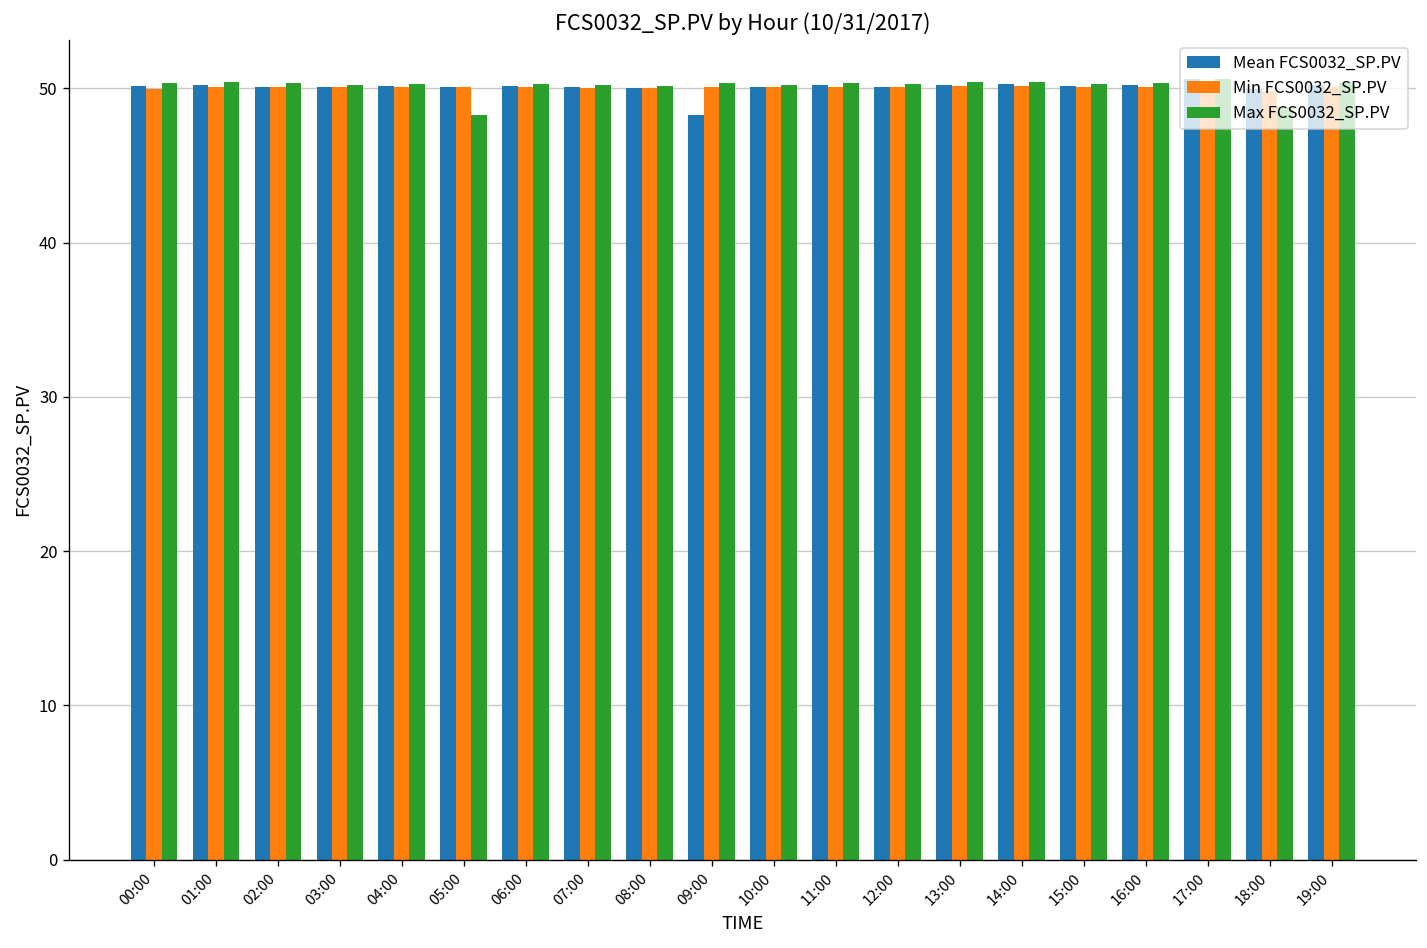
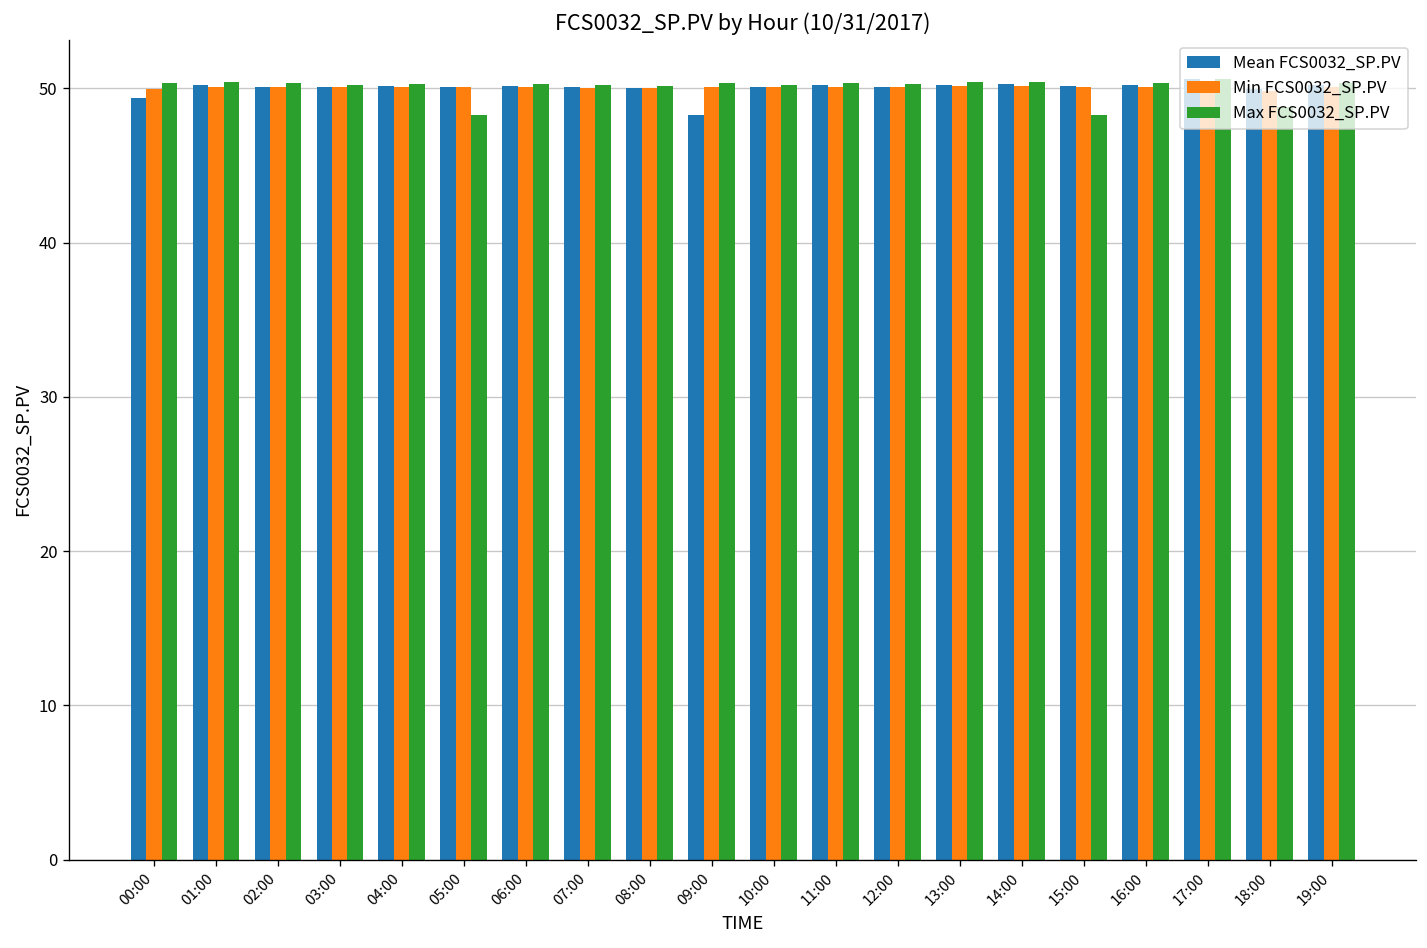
  {
    "Mean FCS0032_SP.PV": {
-     "00:00": 50.2,
+     "00:00": 49.4,
      "01:00": 50.2,
      "02:00": 50.1,
      "03:00": 50.1,
      "04:00": 50.1,
      "05:00": 50.1,
      "06:00": 50.2,
      "07:00": 50.1,
      "08:00": 50.0,
      "09:00": 48.3,
      "10:00": 50.1,
      "11:00": 50.2,
      "12:00": 50.1,
      "13:00": 50.2,
      "14:00": 50.3,
      "15:00": 50.2,
      "16:00": 50.2
    },
    "Min FCS0032_SP.PV": {
      "00:00": 50.0,
      "01:00": 50.1,
      "02:00": 50.1,
      "03:00": 50.1,
      "04:00": 50.1,
      "05:00": 50.1,
      "06:00": 50.1,
      "07:00": 50.1,
      "08:00": 50.0,
      "09:00": 50.1,
      "10:00": 50.1,
      "11:00": 50.1,
      "12:00": 50.1,
      "13:00": 50.1,
      "14:00": 50.1,
      "15:00": 50.1,
      "16:00": 50.1
    },
    "Max FCS0032_SP.PV": {
      "00:00": 50.3,
      "01:00": 50.4,
      "02:00": 50.3,
      "03:00": 50.2,
      "04:00": 50.3,
      "05:00": 48.3,
      "06:00": 50.3,
      "07:00": 50.2,
      "08:00": 50.2,
      "09:00": 50.3,
      "10:00": 50.2,
      "11:00": 50.4,
      "12:00": 50.3,
      "13:00": 50.4,
      "14:00": 50.4,
-     "15:00": 50.3,
+     "15:00": 48.3,
      "16:00": 50.4
    }
  }
